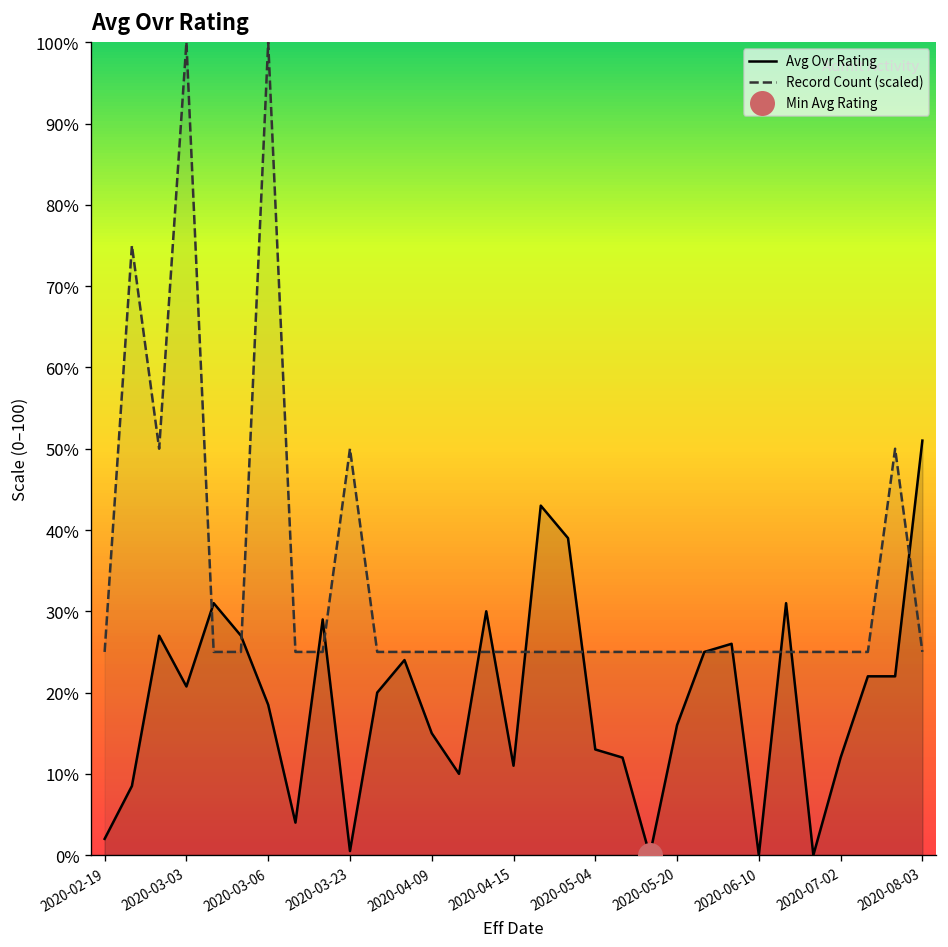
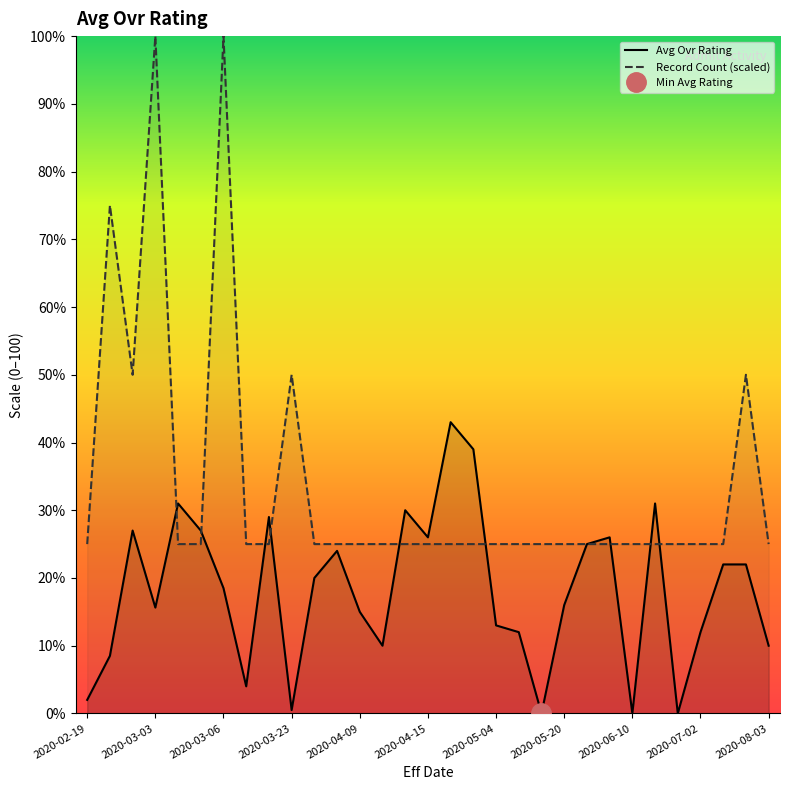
  {
    "Avg Ovr Rating": {
      "2020-02-19": "2%",
-     "2020-03-03": "21%",
+     "2020-03-03": "16%",
      "2020-03-06": "19%",
      "2020-03-23": "1%",
      "2020-04-09": "15%",
-     "2020-04-15": "11%",
+     "2020-04-15": "26%",
      "2020-05-04": "13%",
      "2020-05-20": "16%",
      "2020-06-10": "0%",
      "2020-07-02": "12%",
-     "2020-08-03": "51%"
+     "2020-08-03": "10%"
    },
    "Record Count (scaled)": {
      "2020-02-19": "25%",
      "2020-03-03": "100%",
      "2020-03-06": "100%",
      "2020-03-23": "50%",
      "2020-04-09": "25%",
      "2020-04-15": "25%",
      "2020-05-04": "25%",
      "2020-05-20": "25%",
      "2020-06-10": "25%",
      "2020-07-02": "25%",
      "2020-08-03": "25%"
    }
  }
